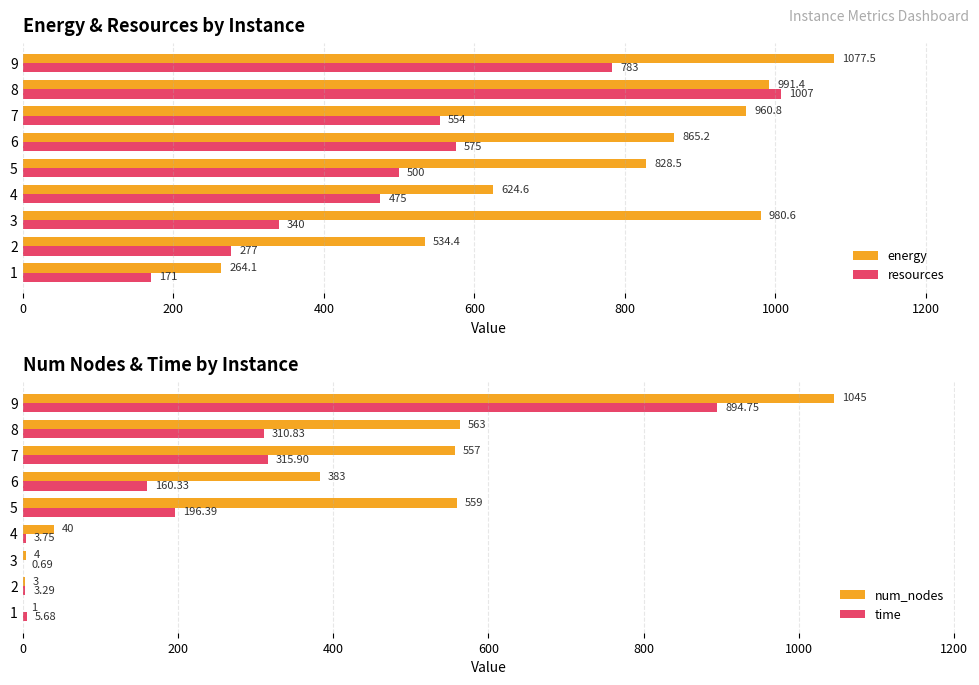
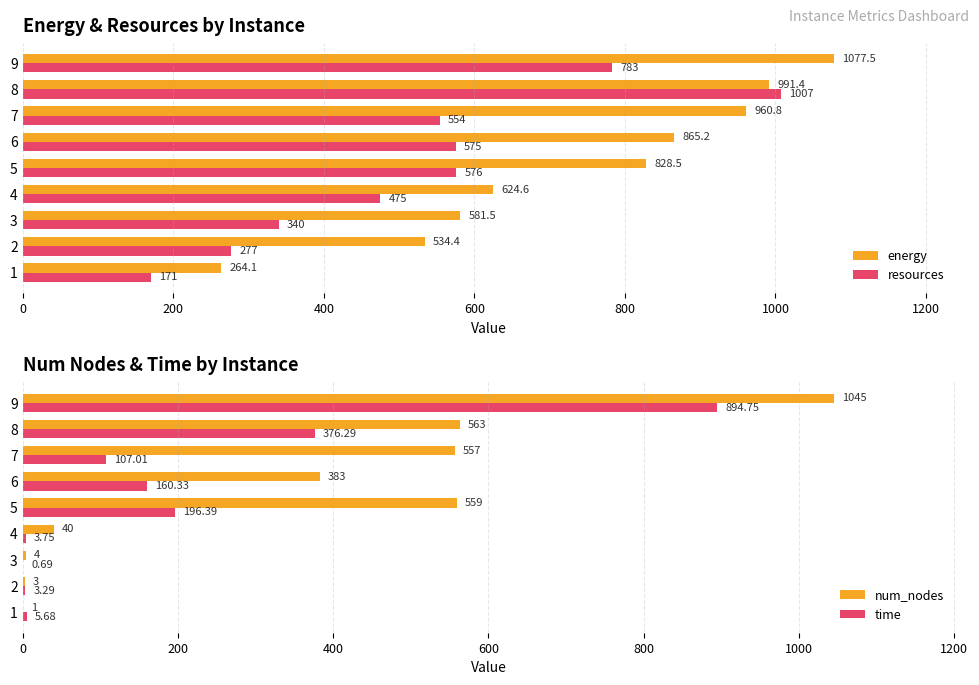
  {
    "Energy & Resources by Instance": {
      "energy": {
        "9": 1077.5,
        "8": 991.4,
        "7": 960.8,
        "6": 865.2,
        "5": 828.5,
        "4": 624.6,
-       "3": 980.6,
+       "3": 581.5,
        "2": 534.4,
        "1": 264.1
      },
      "resources": {
        "9": 783,
        "8": 1007,
        "7": 554,
        "6": 575,
-       "5": 500,
+       "5": 576,
        "4": 475,
        "3": 340,
        "2": 277,
        "1": 171
      }
    },
    "Num Nodes & Time by Instance": {
      "num_nodes": {
        "9": 1045,
        "8": 563,
        "7": 557,
        "6": 383,
        "5": 559,
        "4": 40,
        "3": 4,
        "2": 3,
        "1": 1
      },
      "time": {
        "9": 894.75,
-       "8": 310.83,
-       "7": 315.90,
+       "8": 376.29,
+       "7": 107.01,
        "6": 160.33,
        "5": 196.39,
        "4": 3.75,
        "3": 0.69,
        "2": 3.29,
        "1": 5.68
      }
    }
  }
